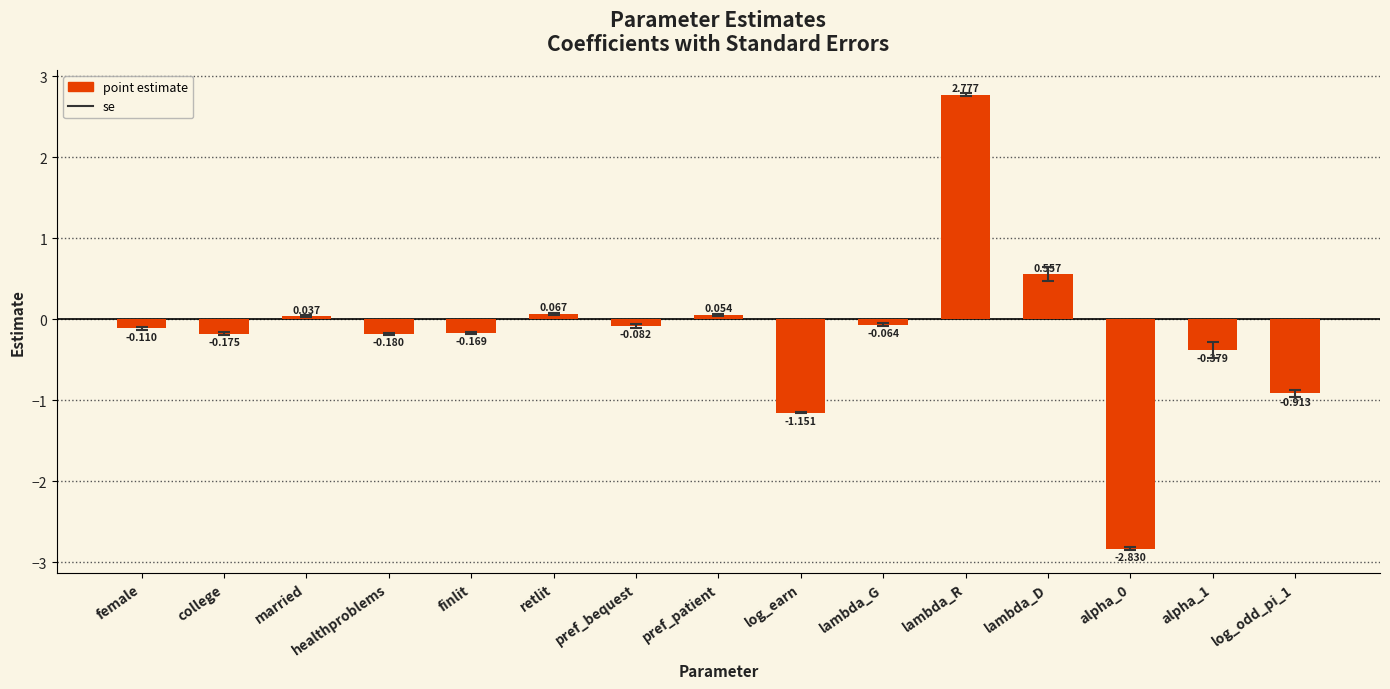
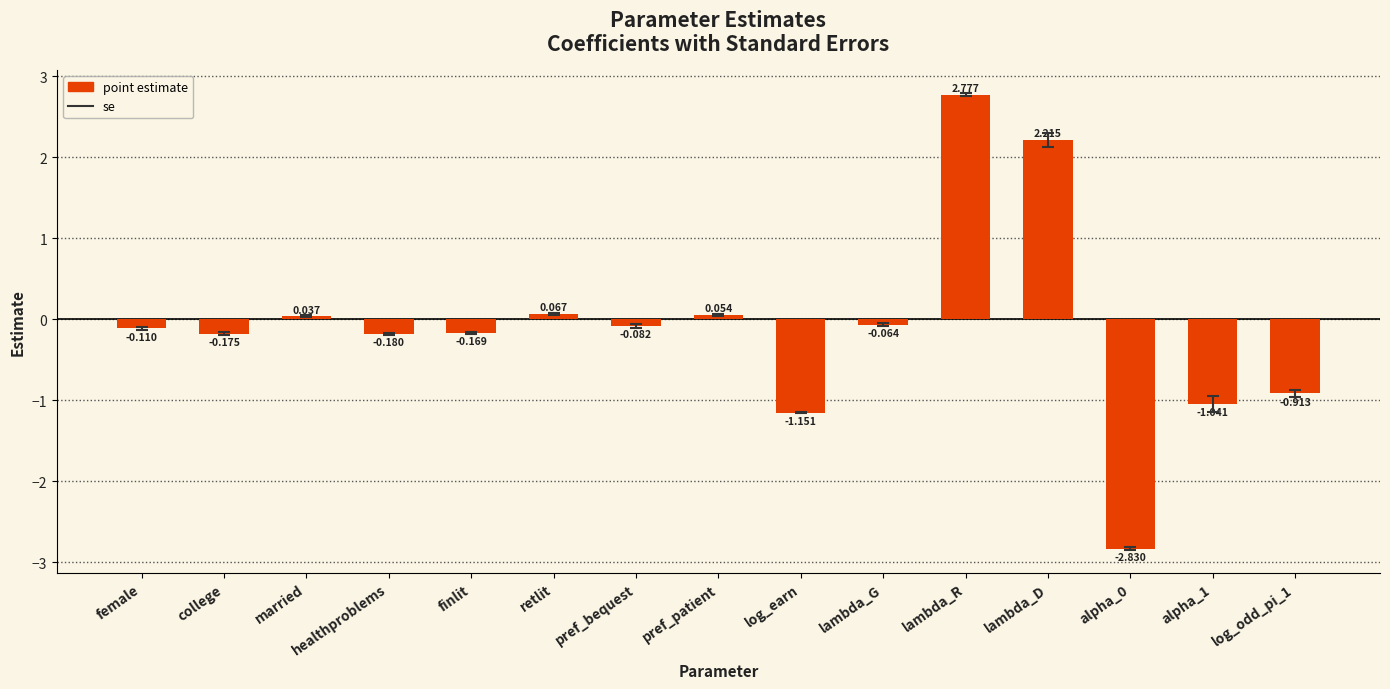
  {
    "point estimate": {
      "healthproblems": -0.180,
      "finlit": -0.169,
      "log_earn": -1.151,
-     "lambda_D": 0.557,
-     "alpha_1": -0.379
+     "lambda_D": 2.215,
+     "alpha_1": -1.041
    }
  }
